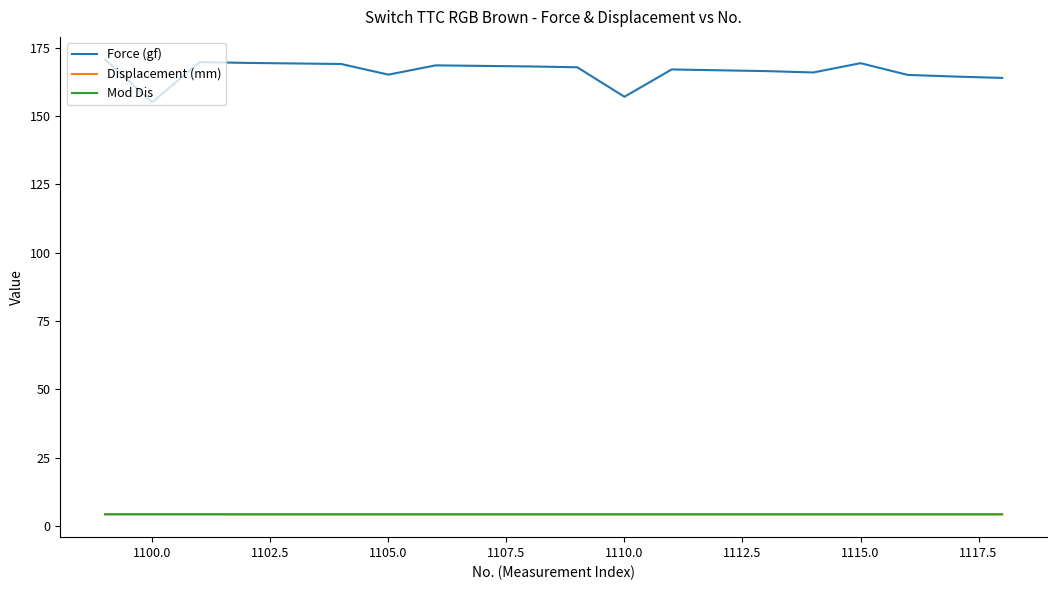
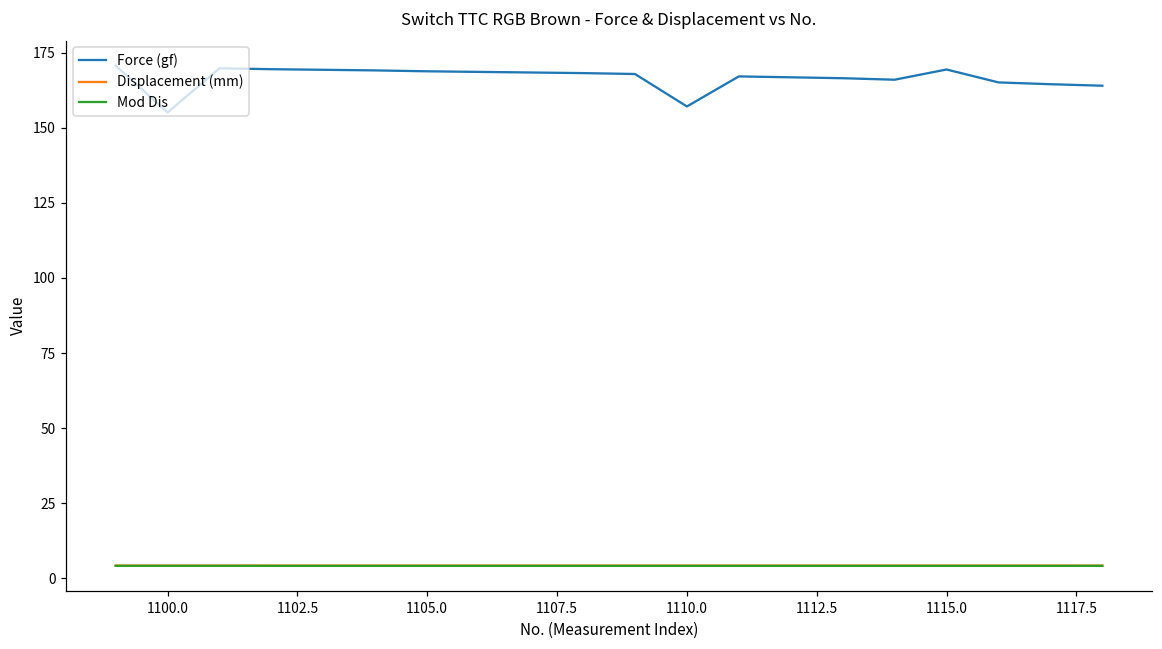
  {
    "Force (gf)": {
-     "1105.0": 165,
+     "1105.0": 169,
      "1110.0": 157,
      "1115.0": 169
    },
    "Mod Dis": {
      "1100.0": 4,
      "1105.0": 4,
      "1110.0": 4,
      "1115.0": 4
    }
  }
